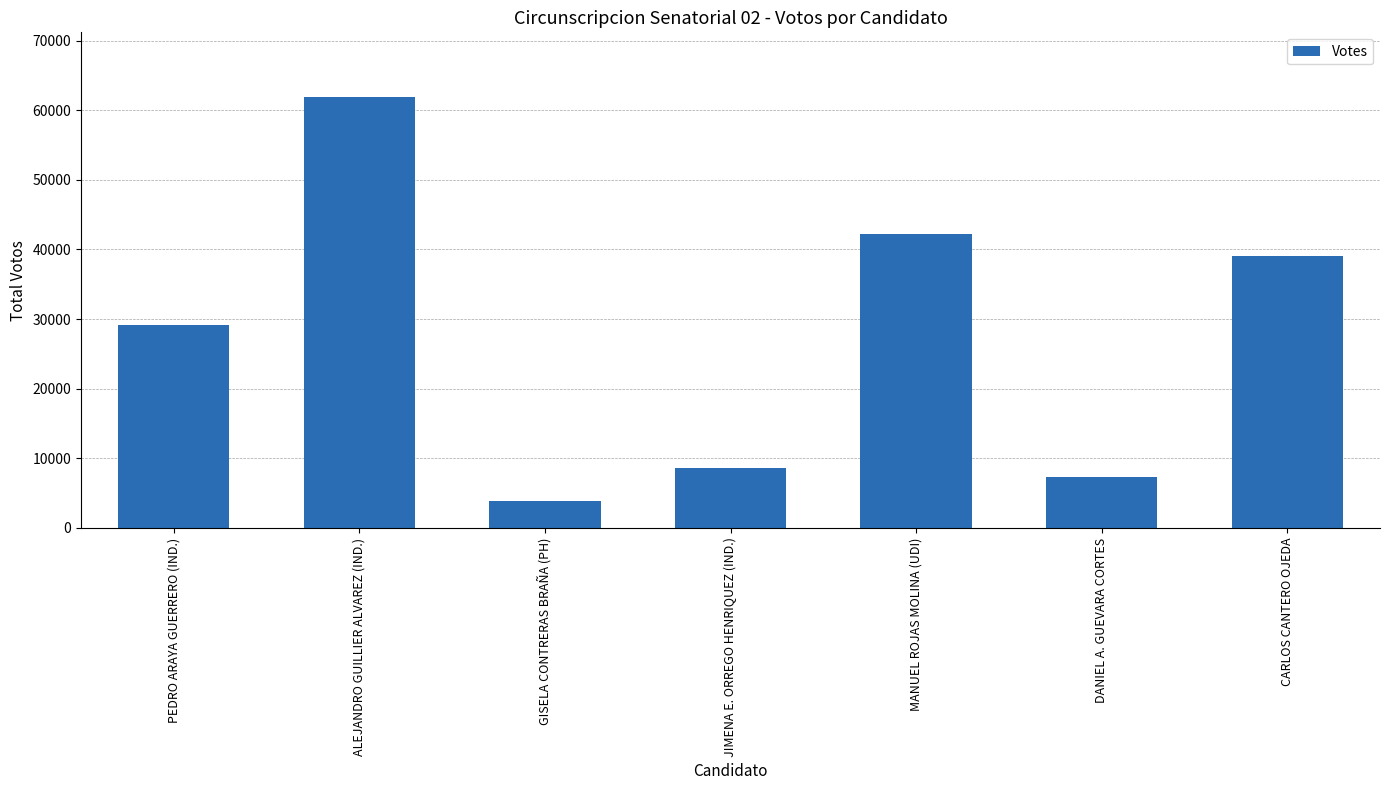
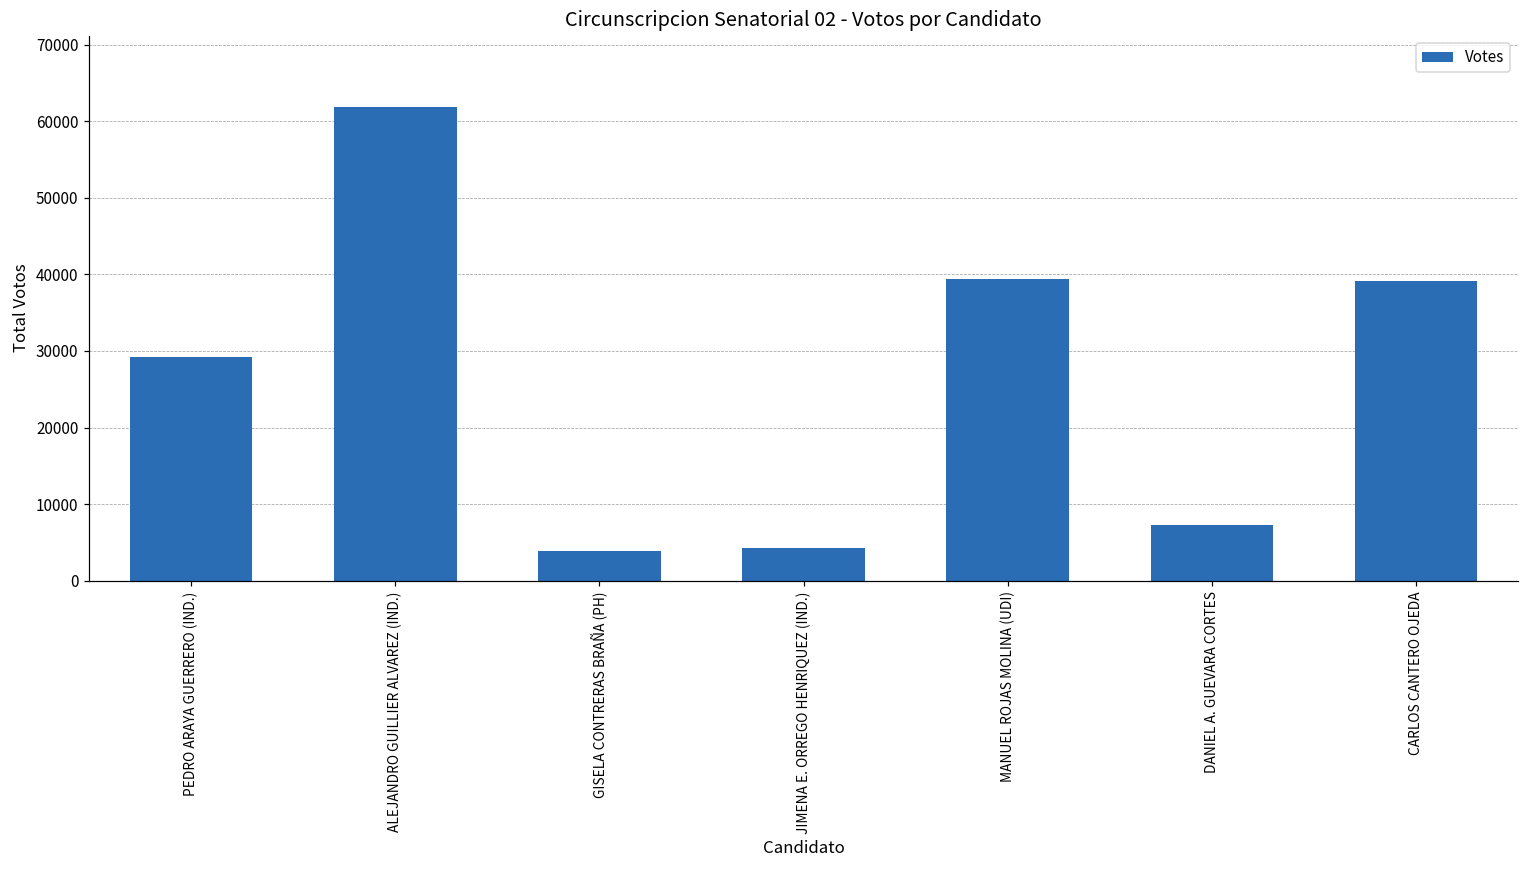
  {
    "PEDRO ARAYA GUERRERO (IND.)": 29000,
    "ALEJANDRO GUILLIER ALVAREZ (IND.)": 62000,
    "GISELA CONTRERAS BRAÑA (PH)": 4000,
-   "JIMENA E. ORREGO HENRIQUEZ (IND.)": 9000,
-   "MANUEL ROJAS MOLINA (UDI)": 42000,
+   "JIMENA E. ORREGO HENRIQUEZ (IND.)": 4000,
+   "MANUEL ROJAS MOLINA (UDI)": 39000,
    "DANIEL A. GUEVARA CORTES": 7000,
    "CARLOS CANTERO OJEDA": 39000
  }
